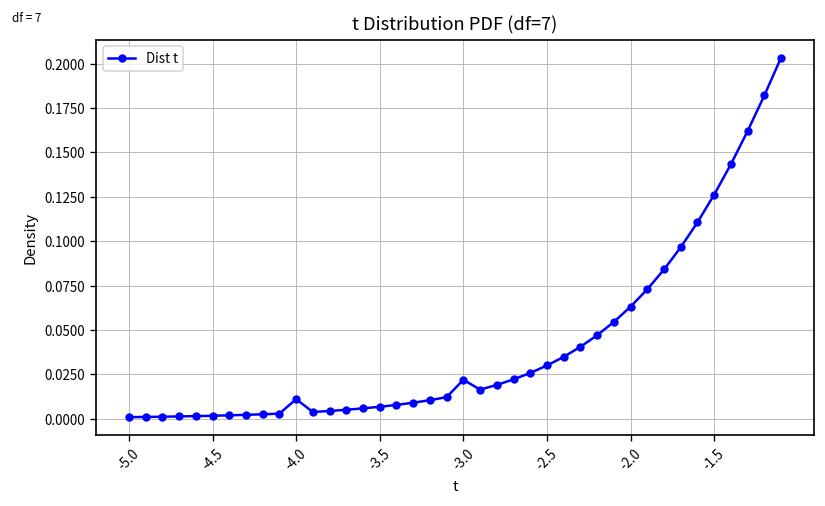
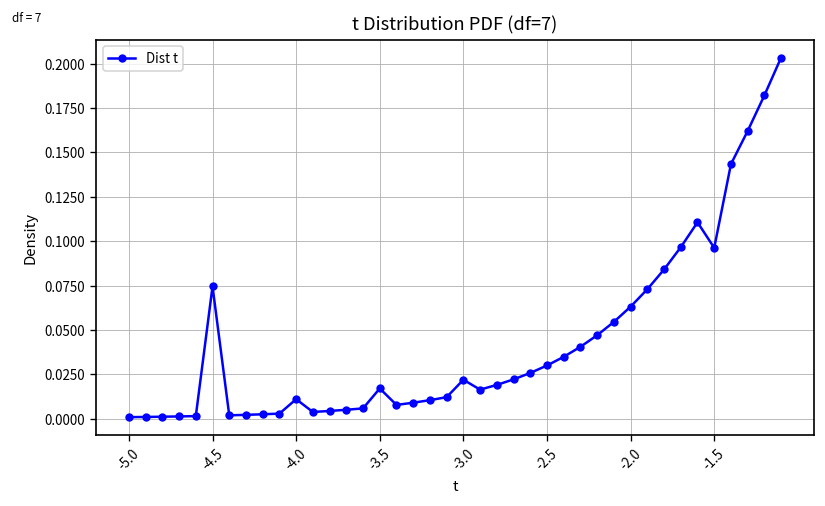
  {
    "-5.0": 0.001,
-   "-4.5": 0.002,
+   "-4.5": 0.075,
    "-4.0": 0.011,
-   "-3.5": 0.007,
+   "-3.5": 0.017,
    "-3.0": 0.022,
    "-2.5": 0.030,
    "-2.0": 0.063,
-   "-1.5": 0.126
+   "-1.5": 0.096
  }
